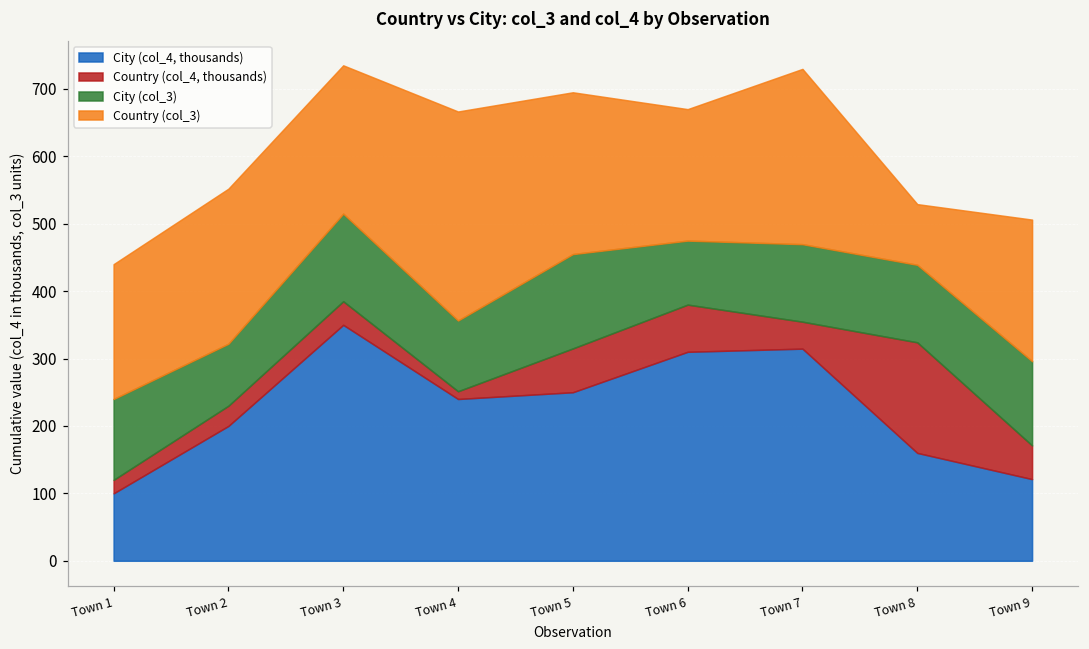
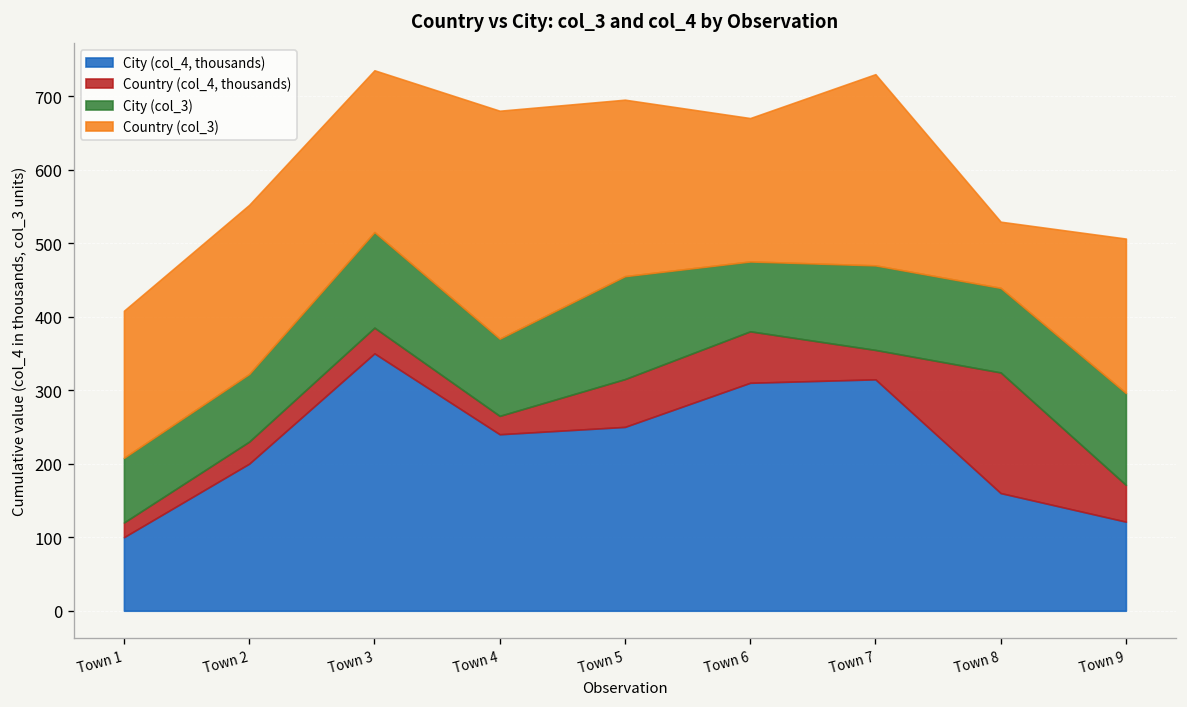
  {
    "City (col_4, thousands)": {
      "Town 1": 100,
      "Town 2": 200,
      "Town 3": 350,
      "Town 4": 240,
      "Town 5": 250,
      "Town 6": 310,
      "Town 7": 310,
      "Town 8": 160,
      "Town 9": 120
    },
    "Country (col_4, thousands)": {
      "Town 1": 20,
      "Town 2": 30,
      "Town 3": 40,
-     "Town 4": 10,
+     "Town 4": 30,
      "Town 5": 70,
      "Town 6": 70,
      "Town 7": 40,
      "Town 8": 160,
      "Town 9": 50
    },
    "City (col_3)": {
-     "Town 1": 120,
+     "Town 1": 90,
      "Town 2": 90,
      "Town 3": 130,
      "Town 4": 100,
      "Town 5": 140,
      "Town 6": 100,
      "Town 7": 120,
      "Town 8": 120,
      "Town 9": 130
    },
    "Country (col_3)": {
      "Town 1": 200,
      "Town 2": 230,
      "Town 3": 220,
      "Town 4": 310,
      "Town 5": 240,
      "Town 6": 200,
      "Town 7": 260,
      "Town 8": 90,
      "Town 9": 210
    }
  }
